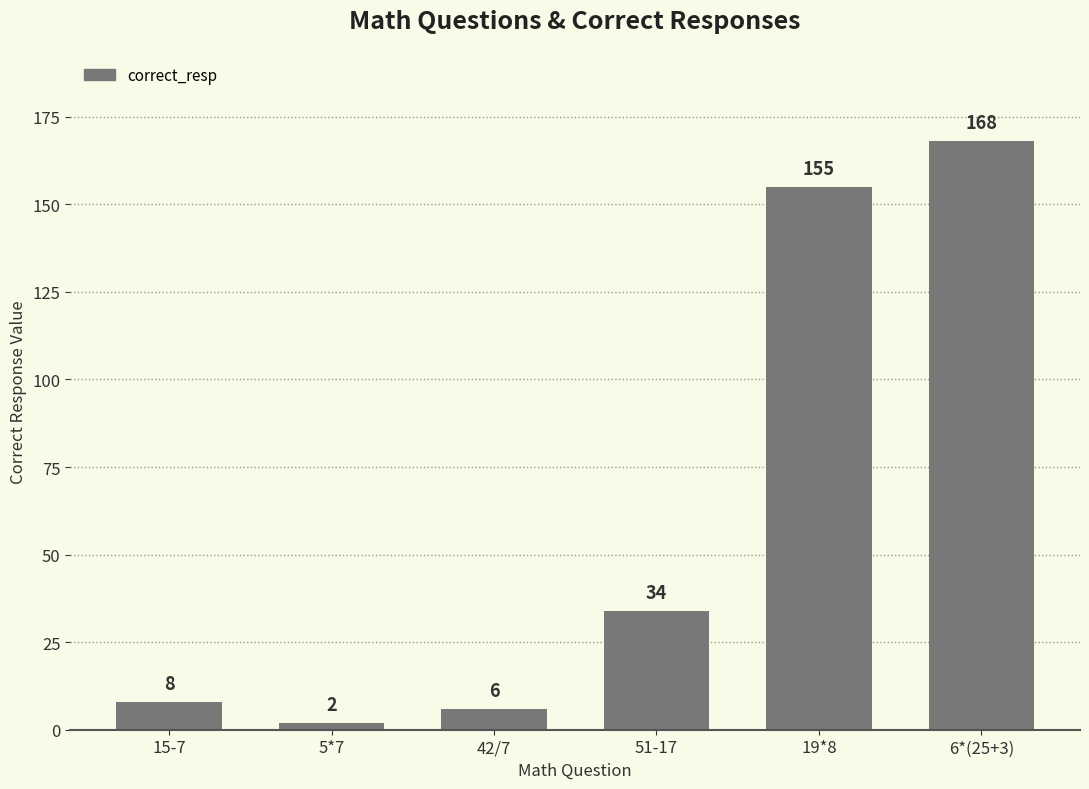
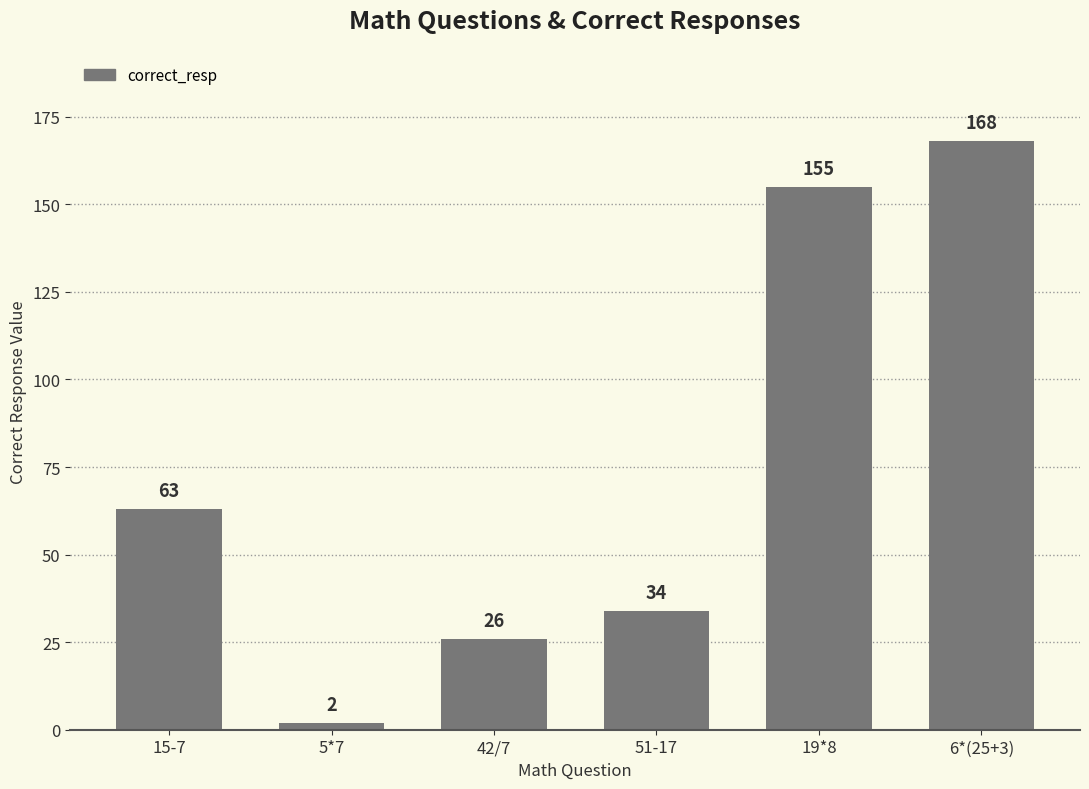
  {
-   "15-7": 8,
+   "15-7": 63,
    "5*7": 2,
-   "42/7": 6,
+   "42/7": 26,
    "51-17": 34,
    "19*8": 155,
    "6*(25+3)": 168
  }
